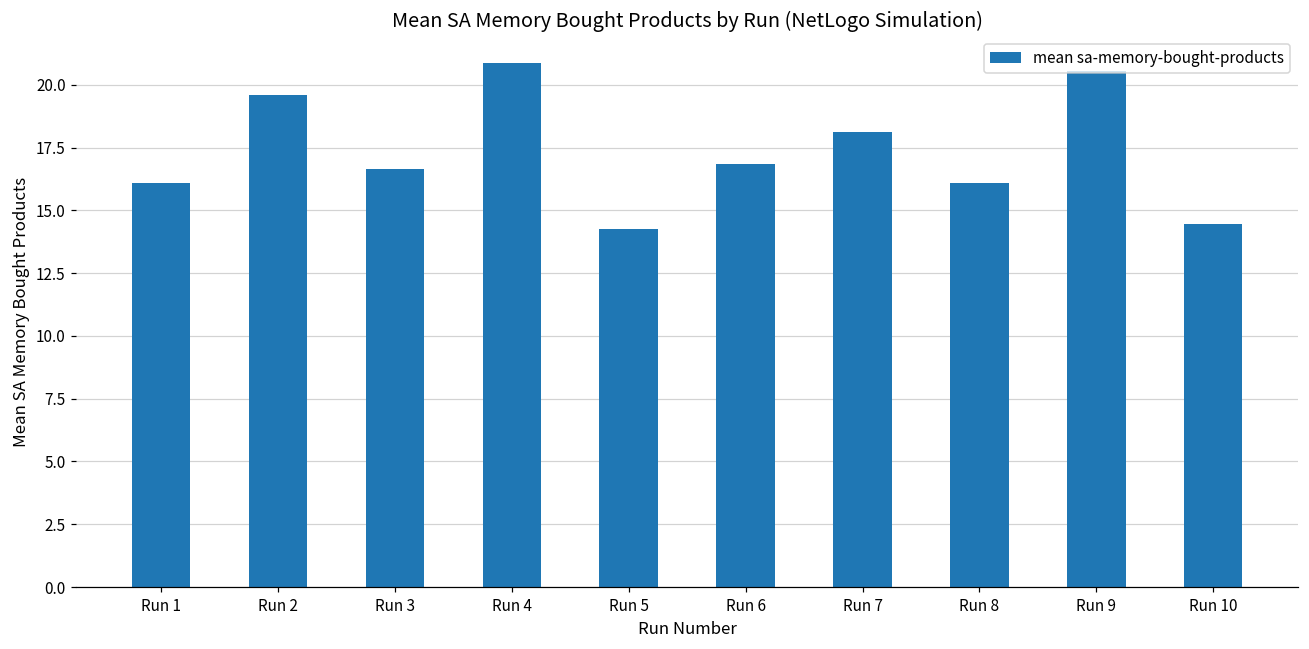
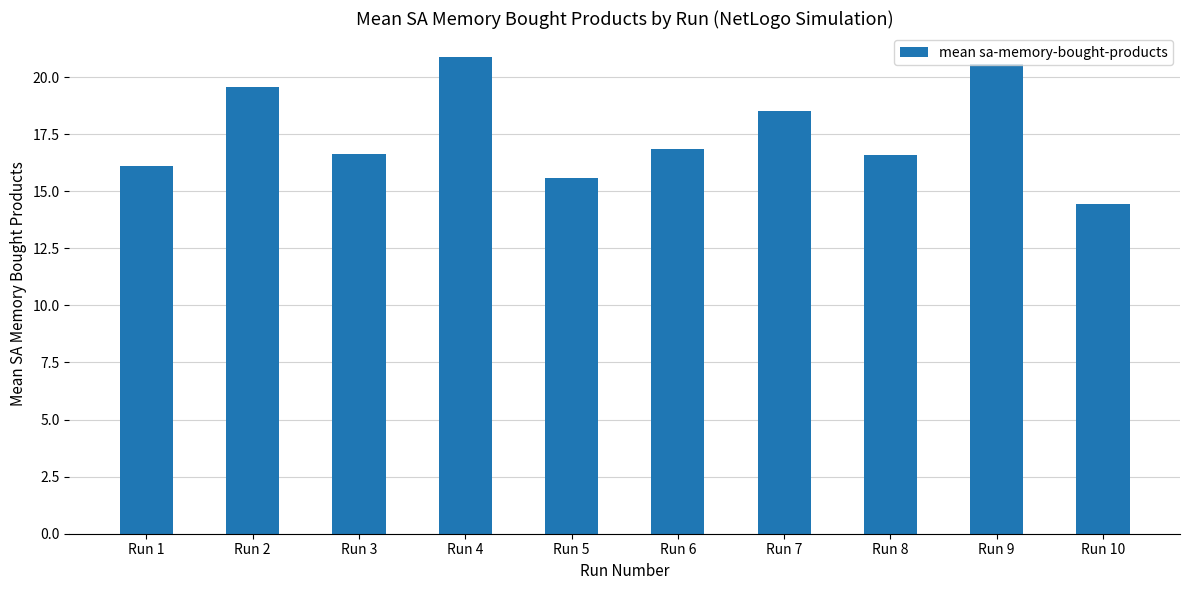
  {
    "Run 1": 16.1,
    "Run 2": 19.6,
    "Run 3": 16.6,
    "Run 4": 20.9,
-   "Run 5": 14.3,
+   "Run 5": 15.6,
    "Run 6": 16.8,
-   "Run 7": 18.1,
-   "Run 8": 16.1,
+   "Run 7": 18.5,
+   "Run 8": 16.6,
    "Run 10": 14.5
  }
